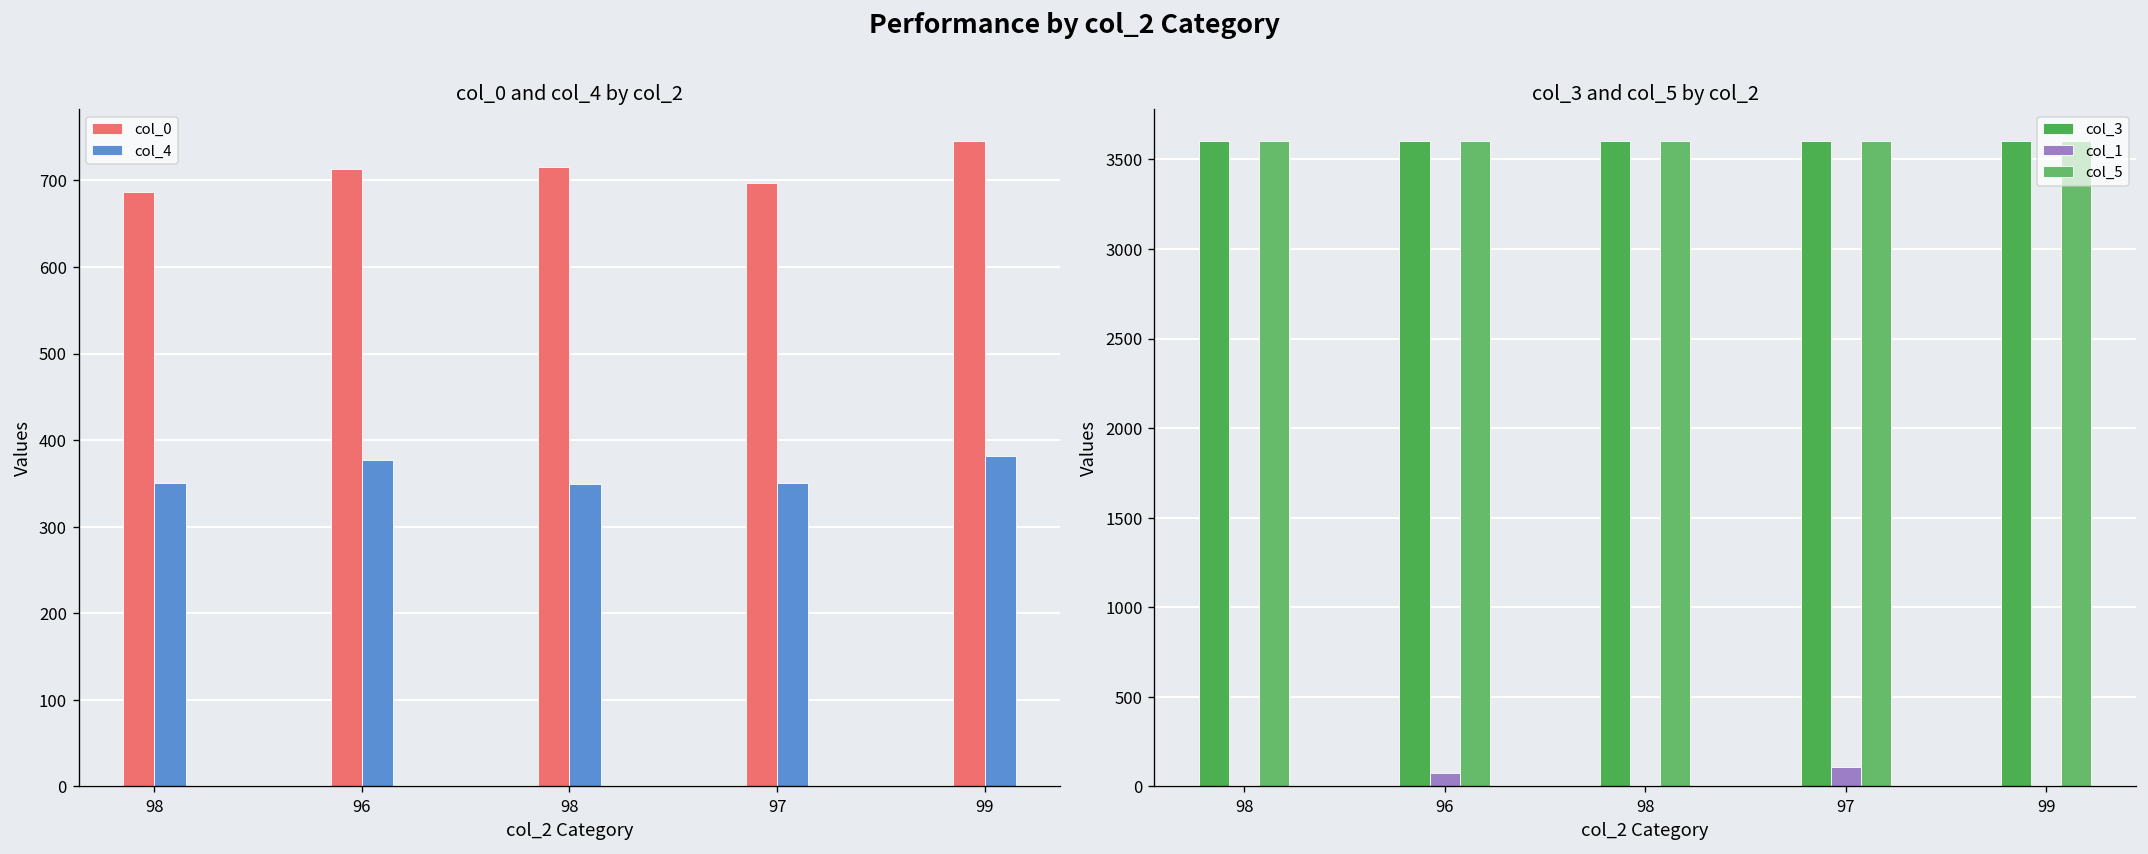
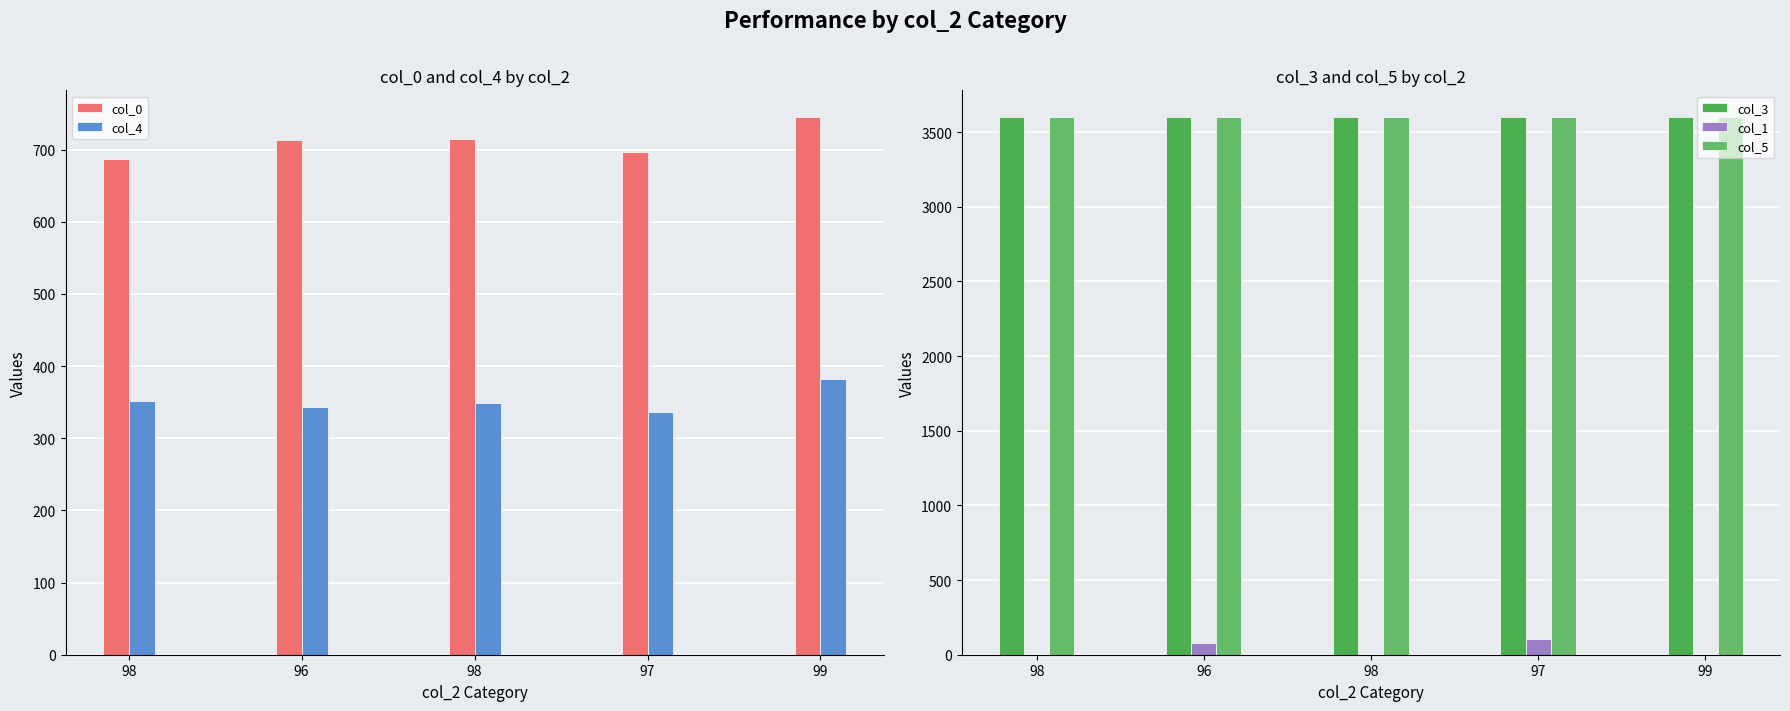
  {
    "col_0 and col_4 by col_2": {
      "col_0": {
        "96": 710,
        "97": 700,
        "99": 750
      },
      "col_4": {
-       "96": 380,
-       "97": 350,
+       "96": 340,
+       "97": 340,
        "99": 380
      }
    },
    "col_3 and col_5 by col_2": {
      "col_1": {
        "96": 80,
        "97": 110
      }
    }
  }
